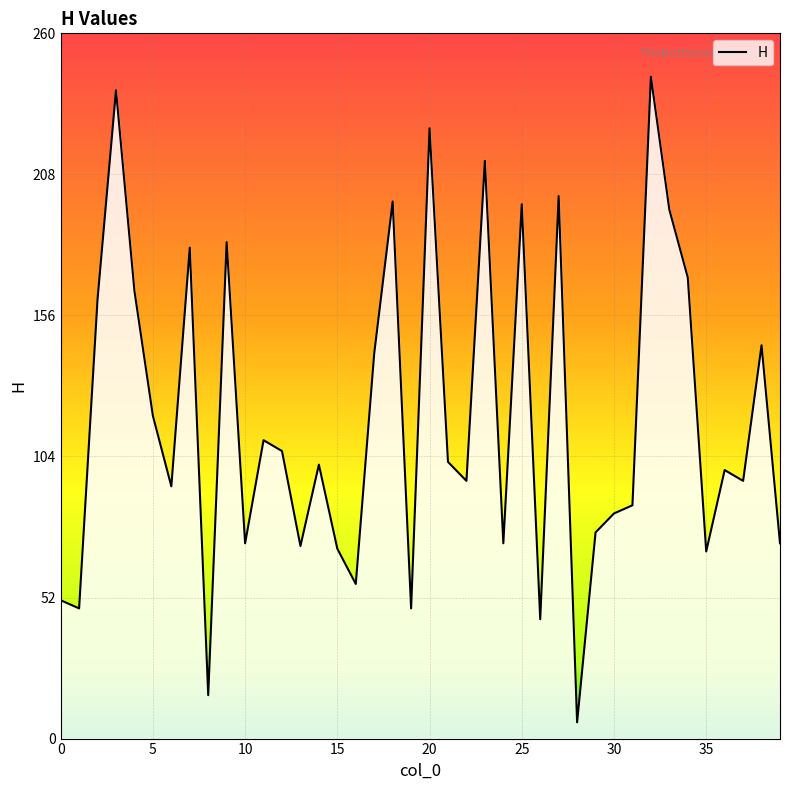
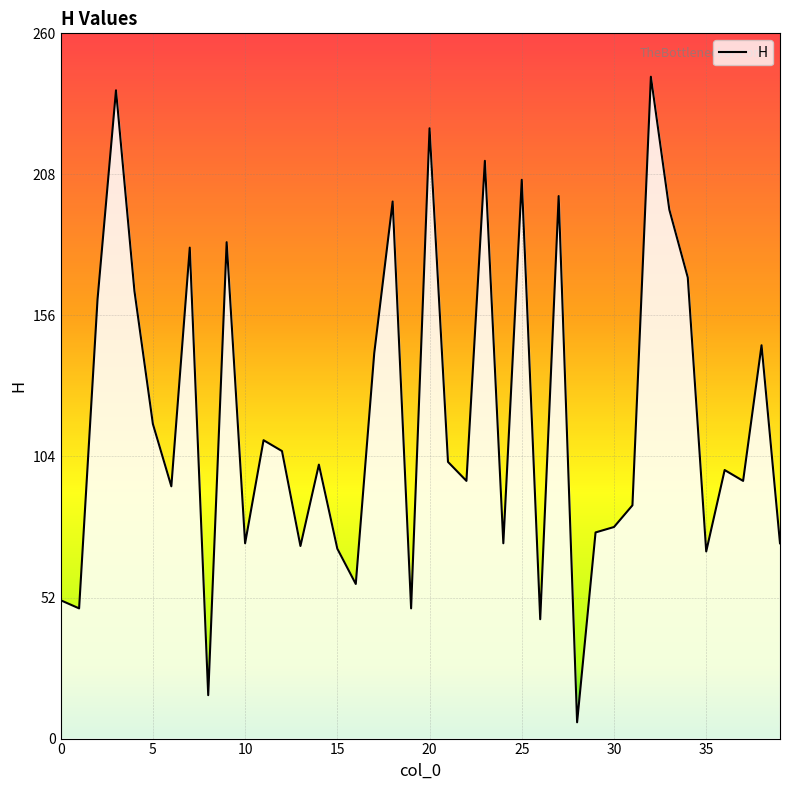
  {
    "0": 51,
-   "5": 119,
+   "5": 116,
    "10": 72,
    "15": 70,
    "20": 225,
-   "25": 197,
-   "30": 83,
+   "25": 206,
+   "30": 78,
    "35": 69
  }
